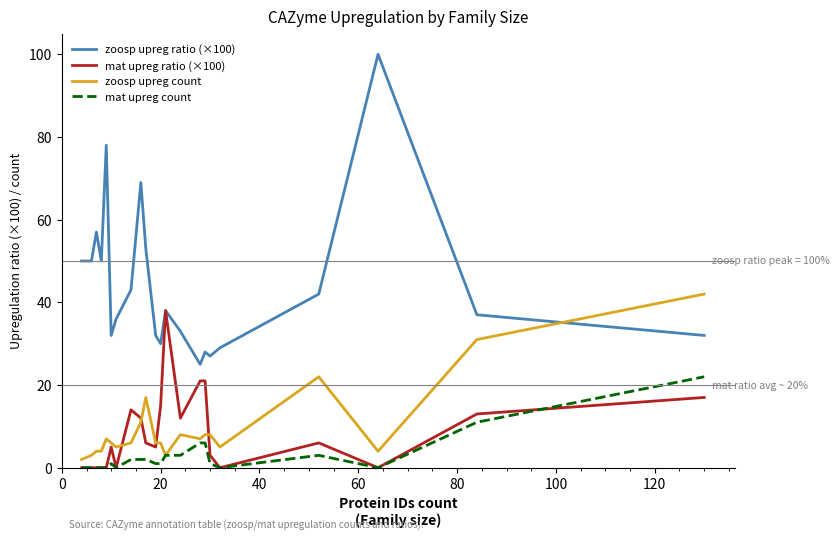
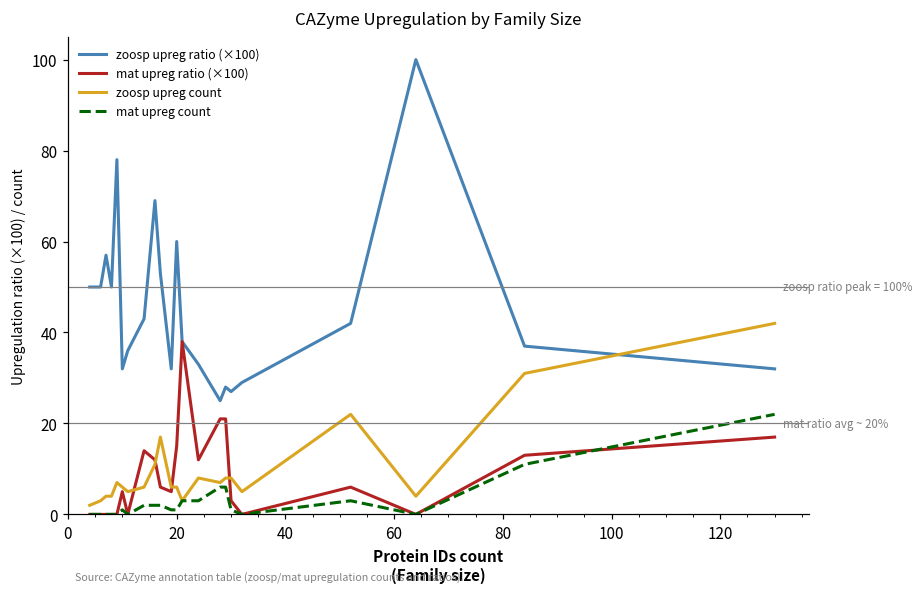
  {
    "zoosp upreg ratio (×100)": {
-     "20": 30
+     "20": 60
    },
    "mat upreg ratio (×100)": {
      "20": 15
    },
    "zoosp upreg count": {
      "20": 6
    },
    "mat upreg count": {
      "20": 1
    }
  }
